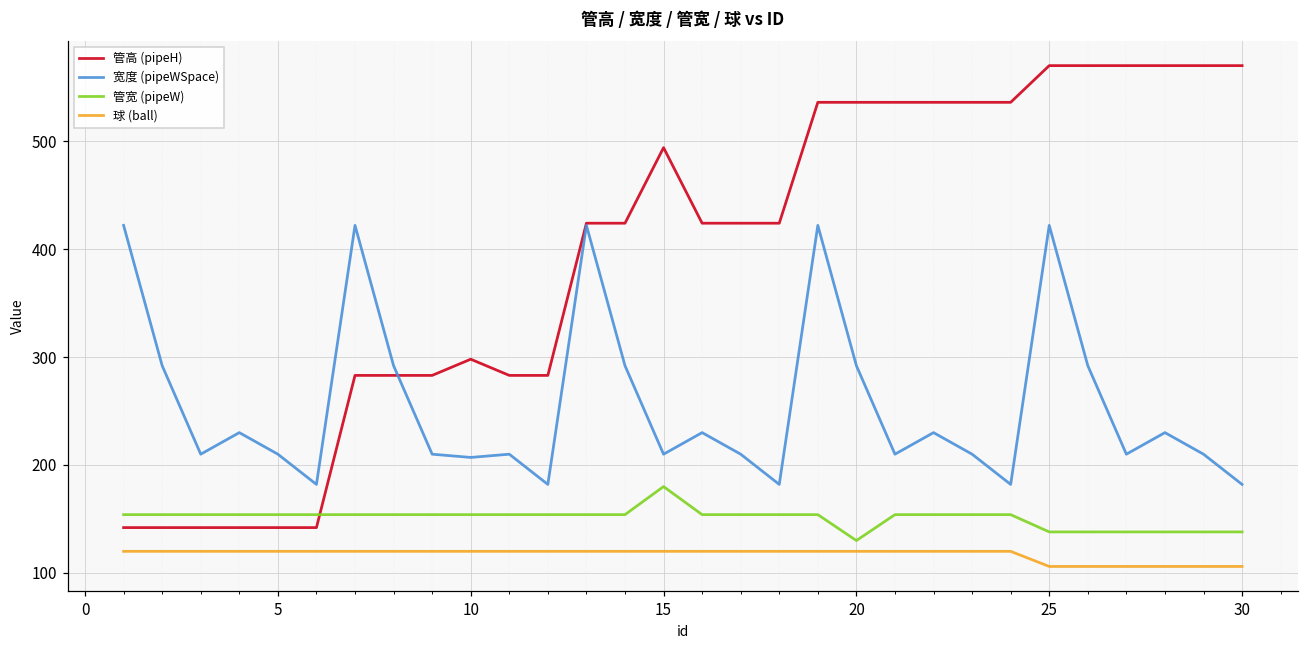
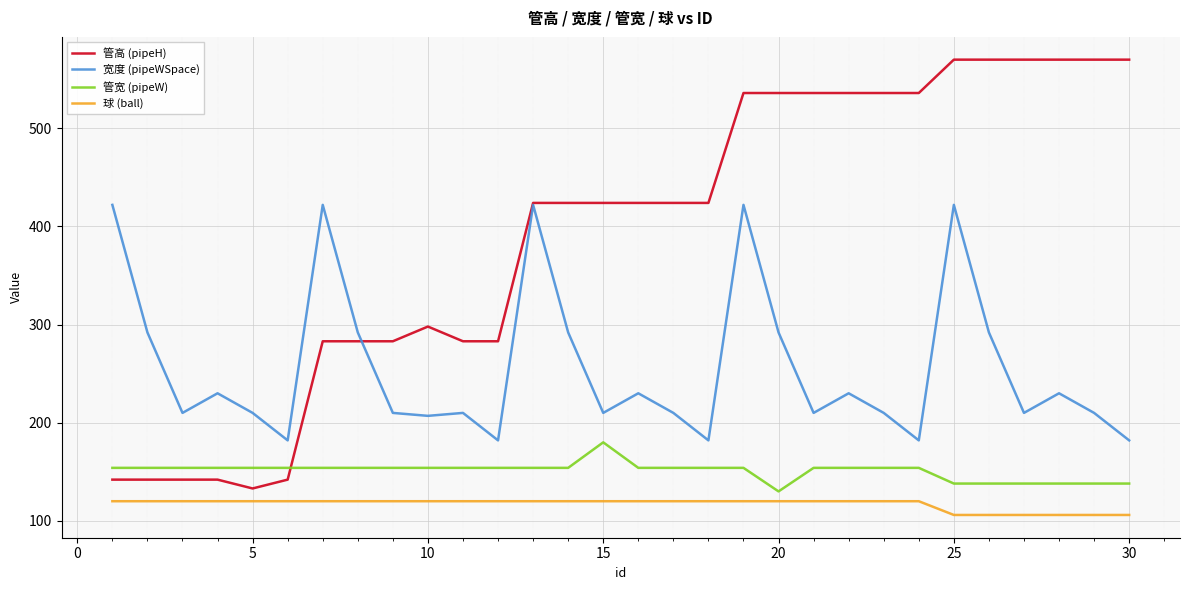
  {
    "管高 (pipeH)": {
-     "5": 140,
+     "5": 130,
      "10": 300,
-     "15": 490,
+     "15": 420,
      "20": 540,
      "25": 570,
      "30": 570
    },
    "宽度 (pipeWSpace)": {
      "5": 210,
      "10": 210,
      "15": 210,
      "20": 290,
      "25": 420,
      "30": 180
    },
    "管宽 (pipeW)": {
      "5": 150,
      "10": 150,
      "15": 180,
      "20": 130,
      "25": 140,
      "30": 140
    },
    "球 (ball)": {
      "5": 120,
      "10": 120,
      "15": 120,
      "20": 120,
      "25": 110,
      "30": 110
    }
  }
